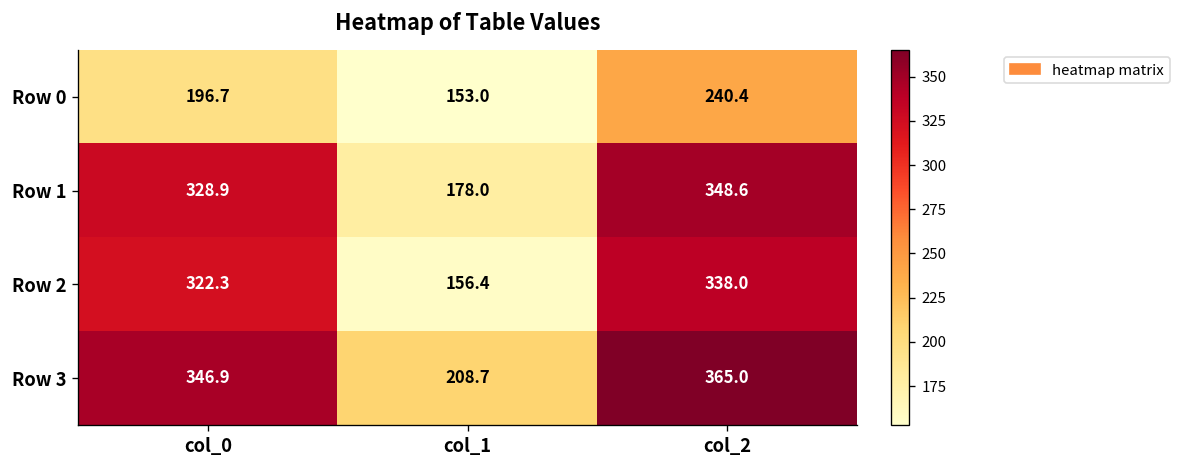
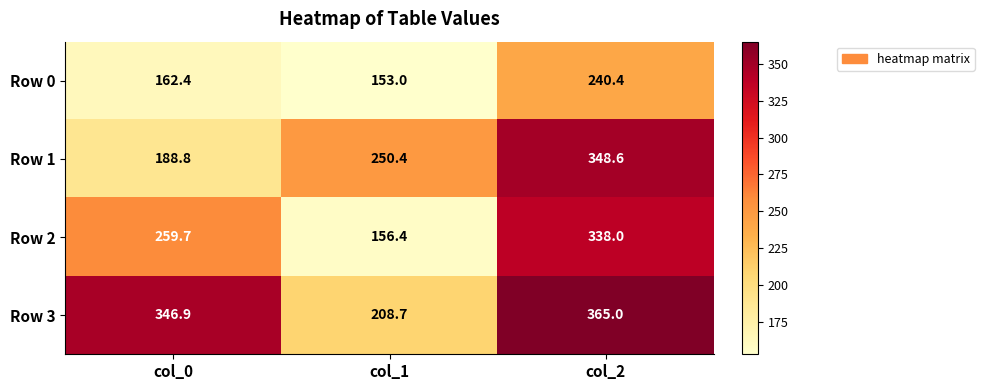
  {
    "Row 0": {
-     "col_0": 196.7,
+     "col_0": 162.4,
      "col_1": 153.0,
      "col_2": 240.4
    },
    "Row 1": {
-     "col_0": 328.9,
-     "col_1": 178.0,
+     "col_0": 188.8,
+     "col_1": 250.4,
      "col_2": 348.6
    },
    "Row 2": {
-     "col_0": 322.3,
+     "col_0": 259.7,
      "col_1": 156.4,
      "col_2": 338.0
    },
    "Row 3": {
      "col_0": 346.9,
      "col_1": 208.7,
      "col_2": 365.0
    }
  }
